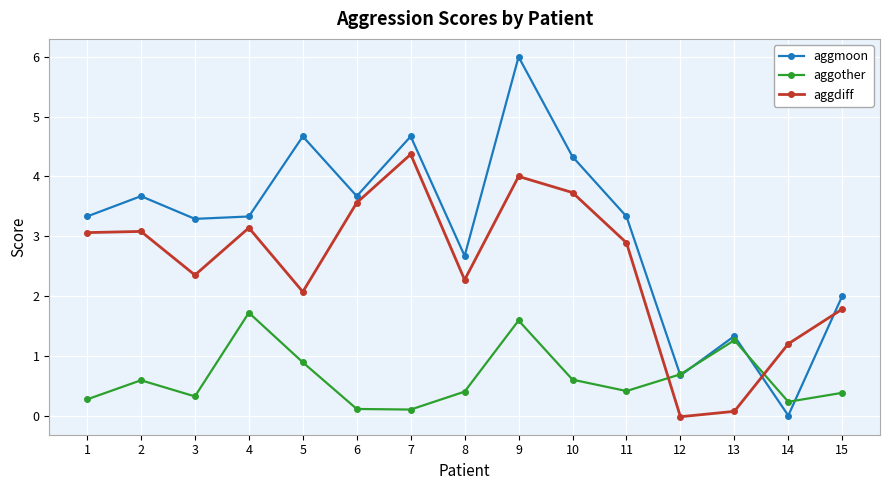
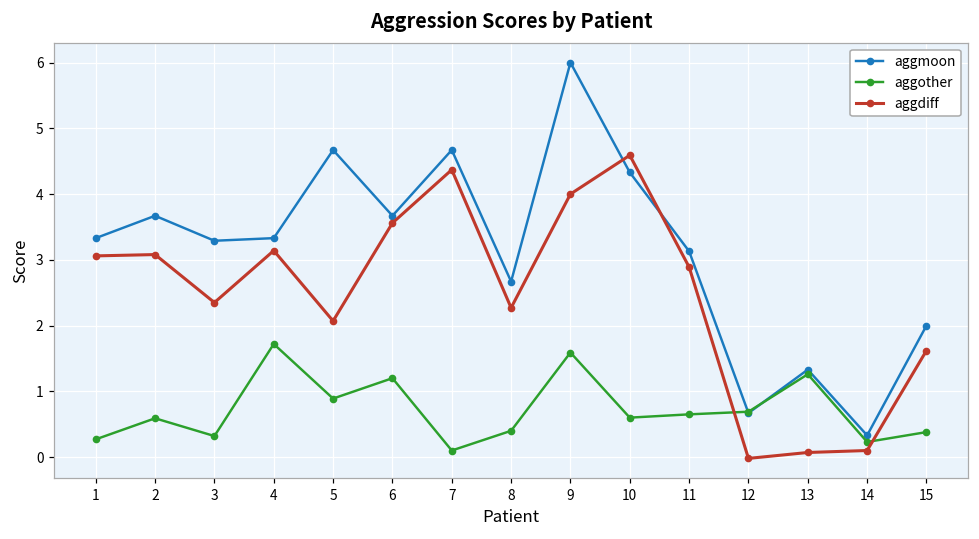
  {
    "aggmoon": {
      "1": 3.3,
      "2": 3.7,
      "3": 3.3,
      "4": 3.3,
      "5": 4.7,
      "6": 3.7,
      "7": 4.7,
      "8": 2.7,
      "9": 6.0,
      "10": 4.3,
-     "11": 3.3,
+     "11": 3.1,
      "13": 1.3,
-     "14": 0.0,
+     "14": 0.3,
      "15": 2.0
    },
    "aggother": {
      "1": 0.3,
      "2": 0.6,
      "3": 0.3,
      "4": 1.7,
      "5": 0.9,
-     "6": 0.1,
+     "6": 1.2,
      "7": 0.1,
      "8": 0.4,
      "9": 1.6,
      "10": 0.6,
-     "11": 0.4,
+     "11": 0.7,
      "13": 1.3,
      "14": 0.2,
      "15": 0.4
    },
    "aggdiff": {
      "1": 3.1,
      "2": 3.1,
      "3": 2.4,
      "4": 3.1,
      "5": 2.1,
      "6": 3.6,
      "7": 4.4,
      "8": 2.3,
      "9": 4.0,
-     "10": 3.7,
+     "10": 4.6,
      "11": 2.9,
      "12": 0.0,
      "13": 0.1,
-     "14": 1.2,
-     "15": 1.8
+     "14": 0.1,
+     "15": 1.6
    }
  }
